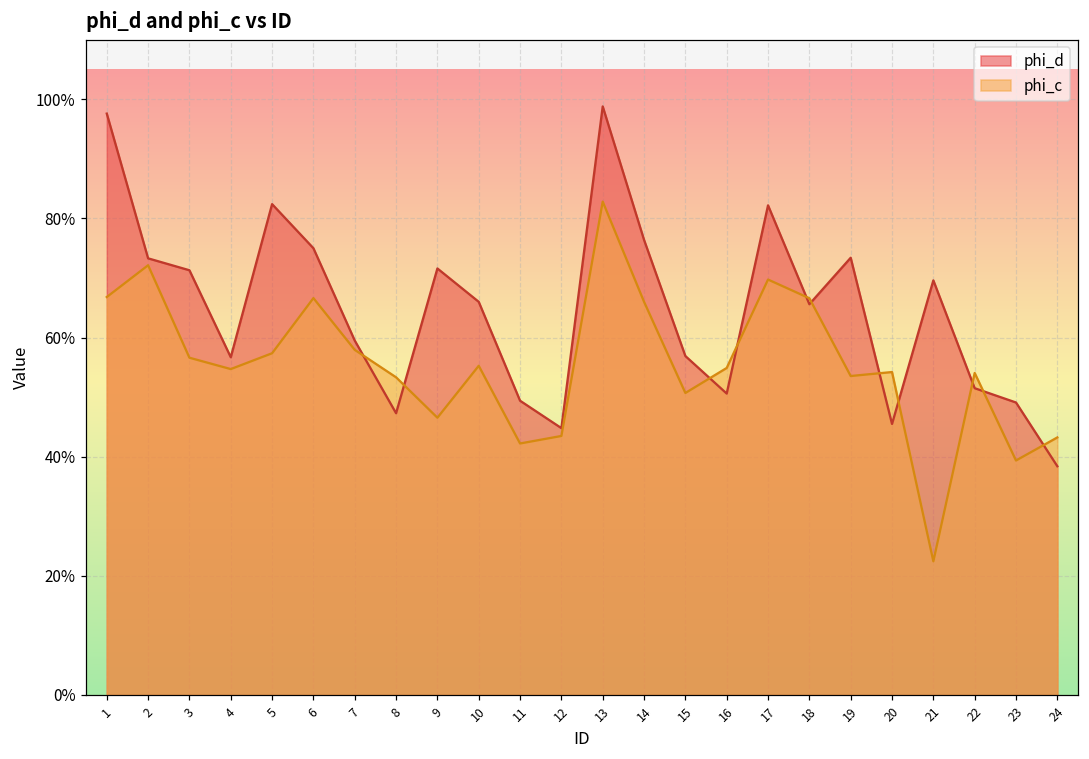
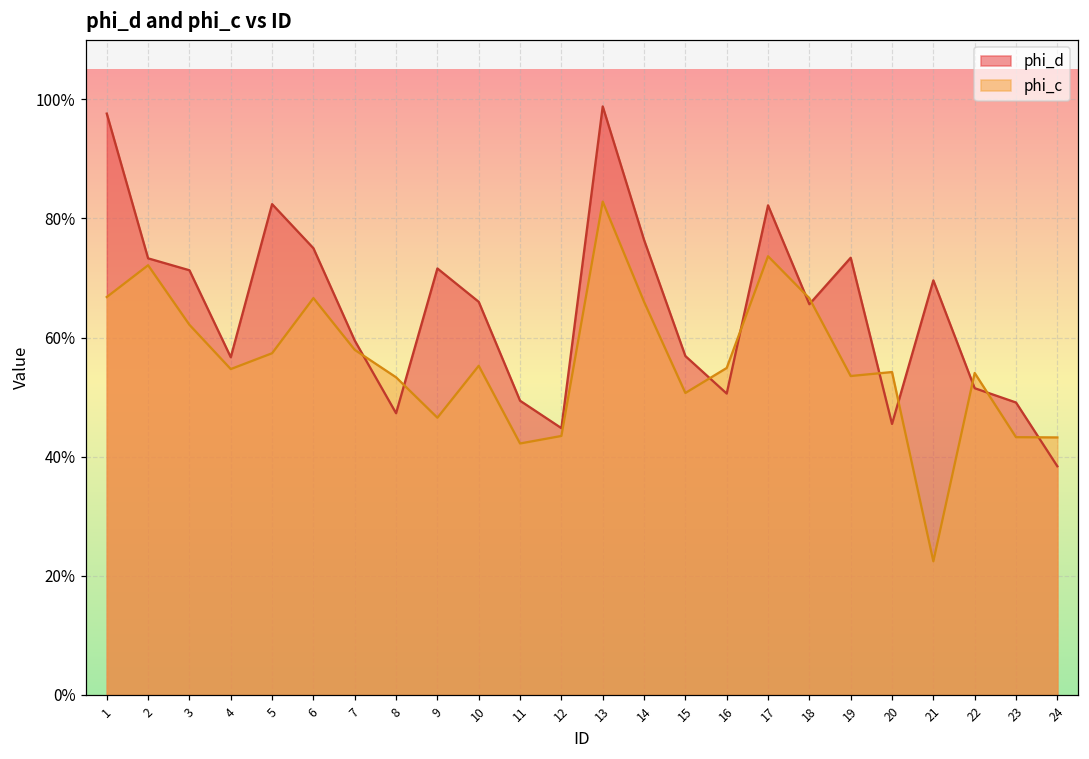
  {
    "phi_d": {
      "1": "98%",
      "2": "73%",
      "3": "71%",
      "4": "57%",
      "5": "82%",
      "6": "75%",
      "7": "60%",
      "8": "47%",
      "9": "72%",
      "10": "66%",
      "11": "49%",
      "12": "45%",
      "13": "99%",
      "14": "76%",
      "15": "57%",
      "16": "51%",
      "17": "82%",
      "18": "66%",
      "19": "73%",
      "20": "46%",
      "21": "70%",
      "22": "52%",
      "23": "49%",
      "24": "38%"
    },
    "phi_c": {
      "1": "67%",
      "2": "72%",
-     "3": "57%",
+     "3": "62%",
      "4": "55%",
      "5": "57%",
      "6": "67%",
      "7": "58%",
      "8": "53%",
      "9": "47%",
      "10": "55%",
      "11": "42%",
      "12": "43%",
      "13": "83%",
      "14": "66%",
      "15": "51%",
      "16": "55%",
-     "17": "70%",
+     "17": "74%",
      "18": "67%",
      "19": "54%",
      "20": "54%",
      "21": "22%",
      "22": "54%",
-     "23": "39%",
+     "23": "43%",
      "24": "43%"
    }
  }
